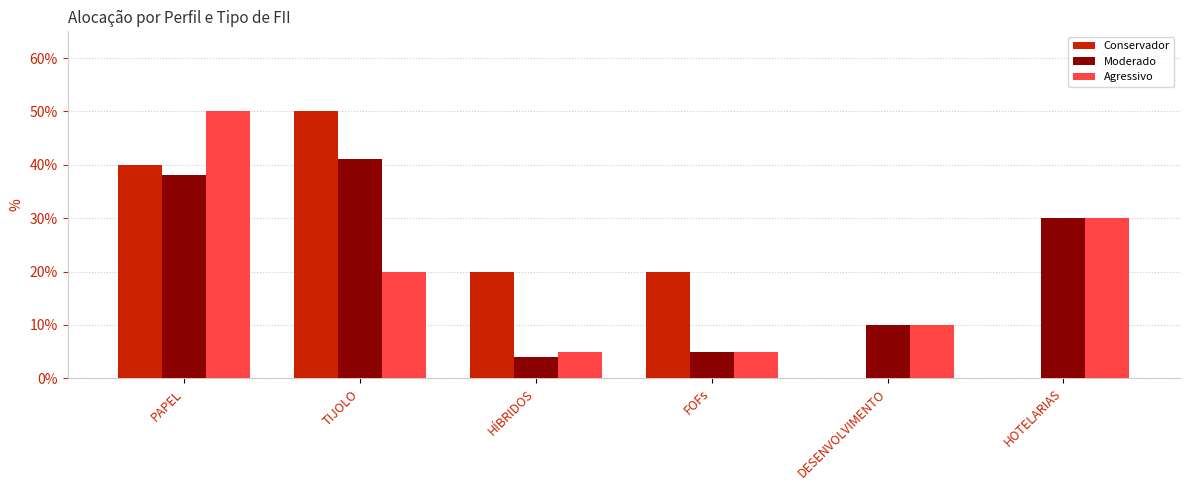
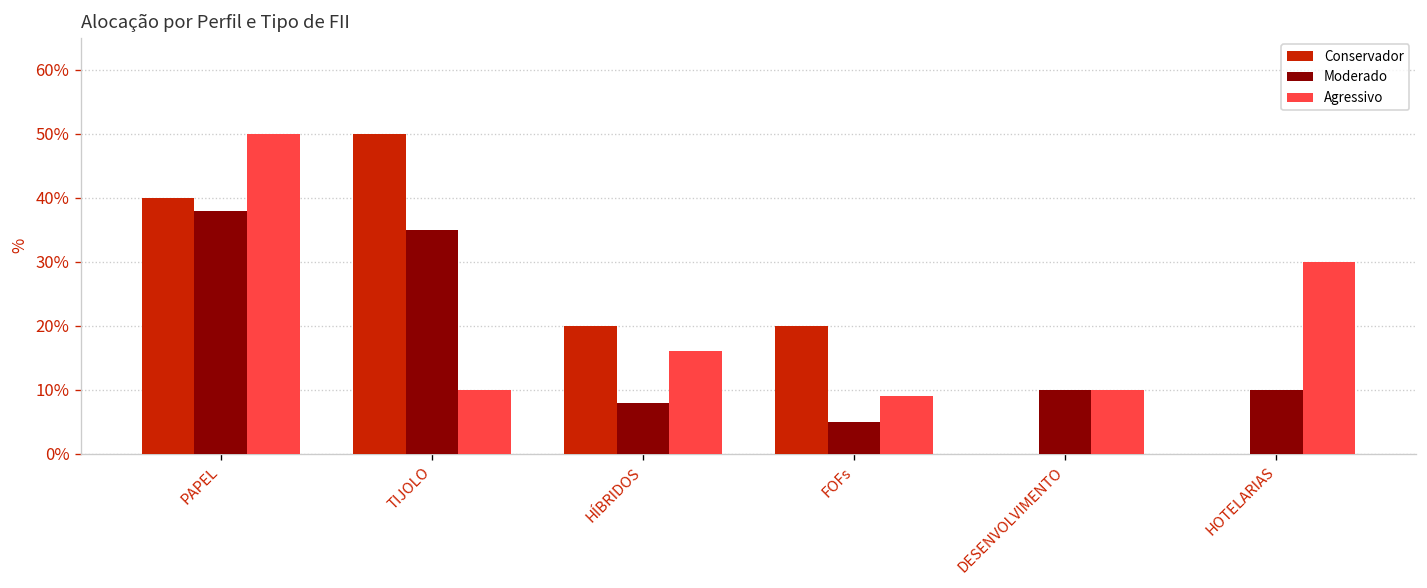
  {
    "Conservador": {
      "PAPEL": "40%",
      "TIJOLO": "50%",
      "HÍBRIDOS": "20%",
      "FOFs": "20%",
      "DESENVOLVIMENTO": "0%",
      "HOTELARIAS": "0%"
    },
    "Moderado": {
      "PAPEL": "38%",
-     "TIJOLO": "41%",
-     "HÍBRIDOS": "4%",
+     "TIJOLO": "35%",
+     "HÍBRIDOS": "8%",
      "FOFs": "5%",
      "DESENVOLVIMENTO": "10%",
-     "HOTELARIAS": "30%"
+     "HOTELARIAS": "10%"
    },
    "Agressivo": {
      "PAPEL": "50%",
-     "TIJOLO": "20%",
-     "HÍBRIDOS": "5%",
-     "FOFs": "5%",
+     "TIJOLO": "10%",
+     "HÍBRIDOS": "16%",
+     "FOFs": "9%",
      "DESENVOLVIMENTO": "10%",
      "HOTELARIAS": "30%"
    }
  }
